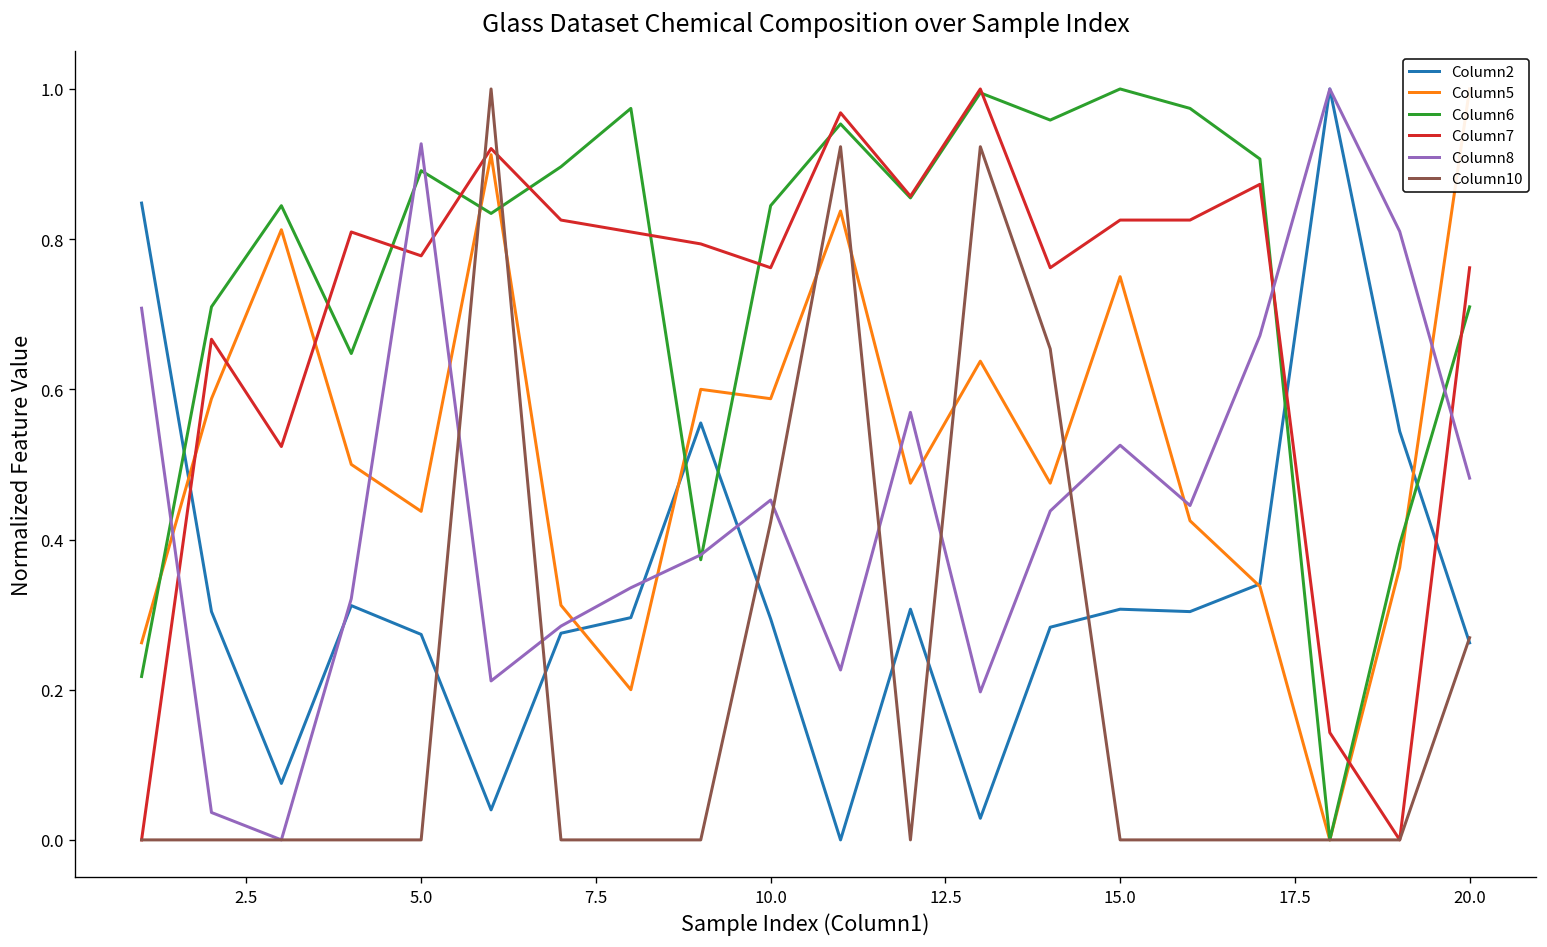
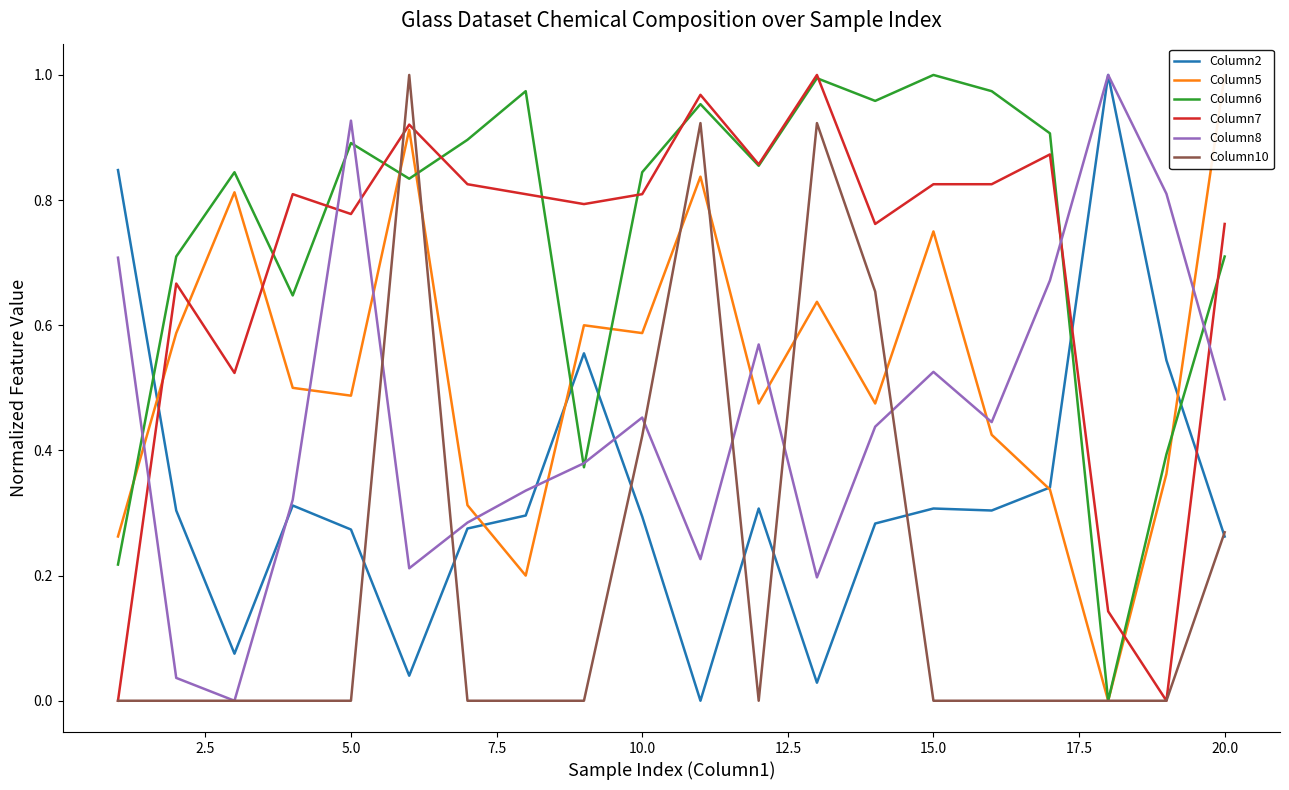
  {
    "Column2": {
      "5.0": 0.27,
      "10.0": 0.29,
      "15.0": 0.31,
      "20.0": 0.26
    },
    "Column5": {
-     "5.0": 0.44,
+     "5.0": 0.49,
      "10.0": 0.59,
      "15.0": 0.75
    },
    "Column6": {
      "5.0": 0.89,
      "10.0": 0.84,
      "15.0": 1.00,
      "20.0": 0.71
    },
    "Column7": {
      "5.0": 0.78,
-     "10.0": 0.76,
+     "10.0": 0.81,
      "15.0": 0.83,
      "20.0": 0.76
    },
    "Column8": {
      "5.0": 0.93,
      "10.0": 0.45,
      "15.0": 0.53,
      "20.0": 0.48
    },
    "Column10": {
      "5.0": 0.00,
      "10.0": 0.42,
      "15.0": 0.00,
      "20.0": 0.27
    }
  }
